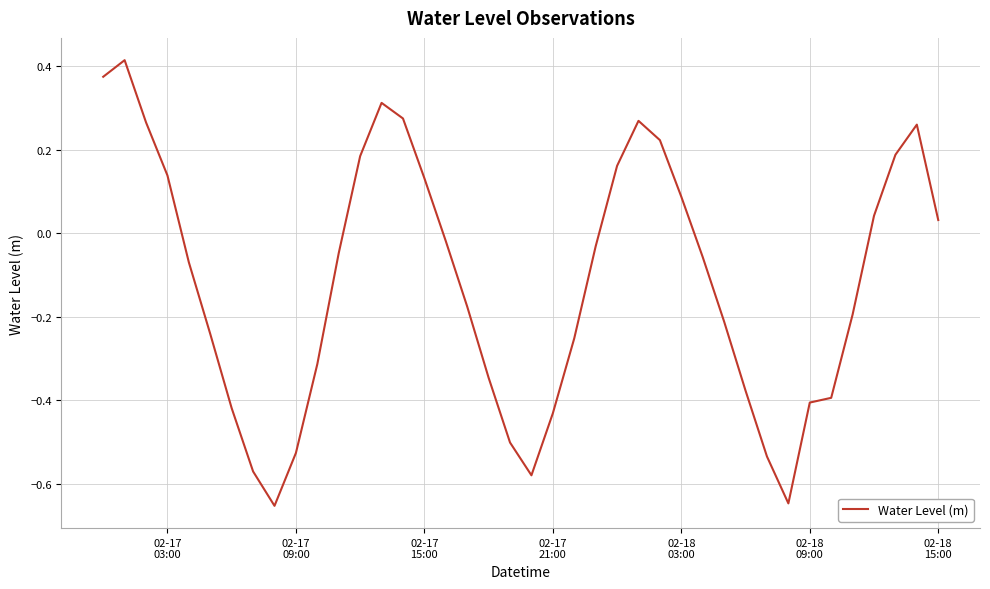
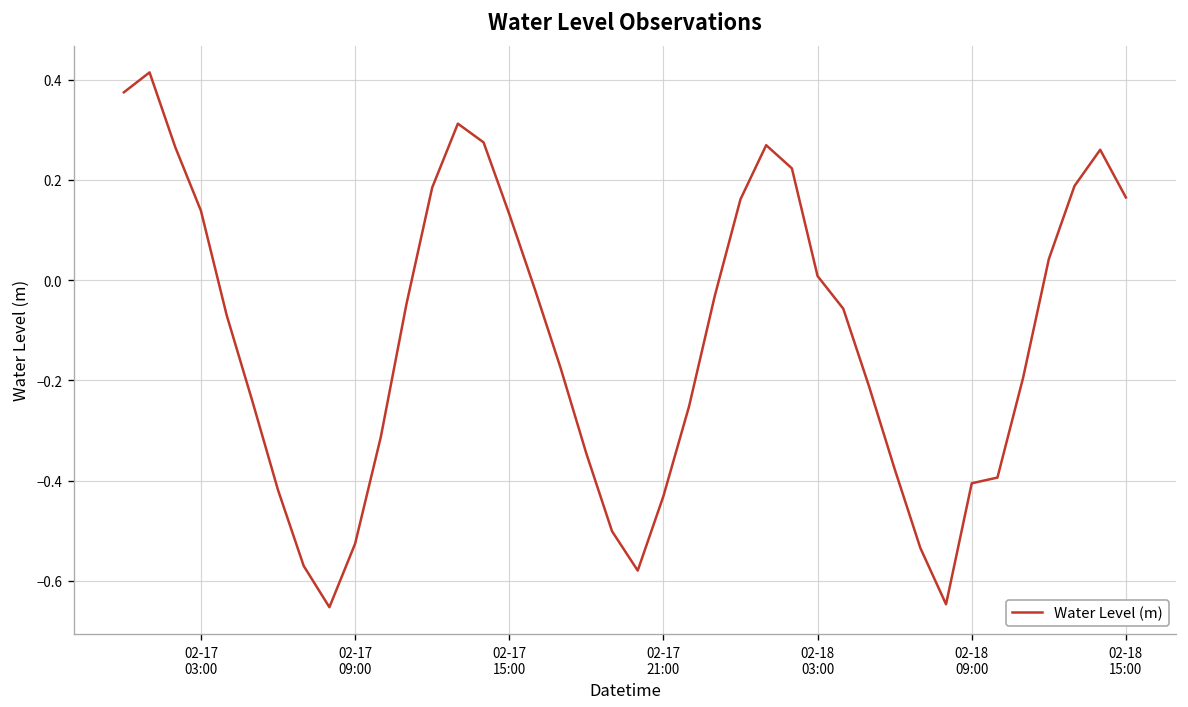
  {
    "02-17 03:00": 0.14,
    "02-17 09:00": -0.53,
    "02-17 15:00": 0.13,
    "02-17 21:00": -0.43,
-   "02-18 03:00": 0.09,
+   "02-18 03:00": 0.01,
    "02-18 09:00": -0.41,
-   "02-18 15:00": 0.03
+   "02-18 15:00": 0.17
  }
